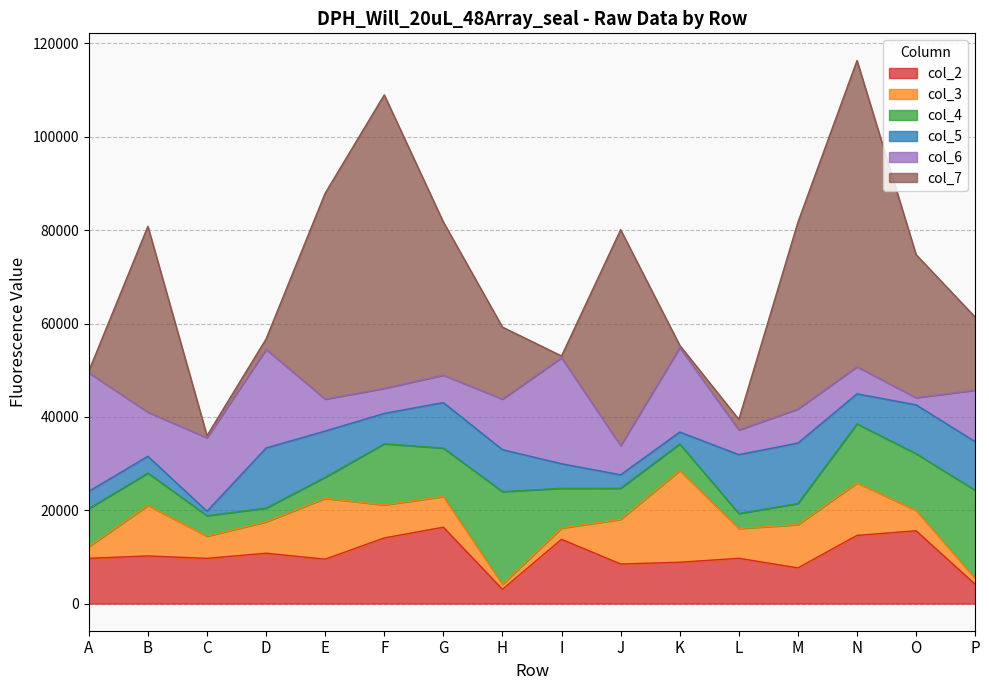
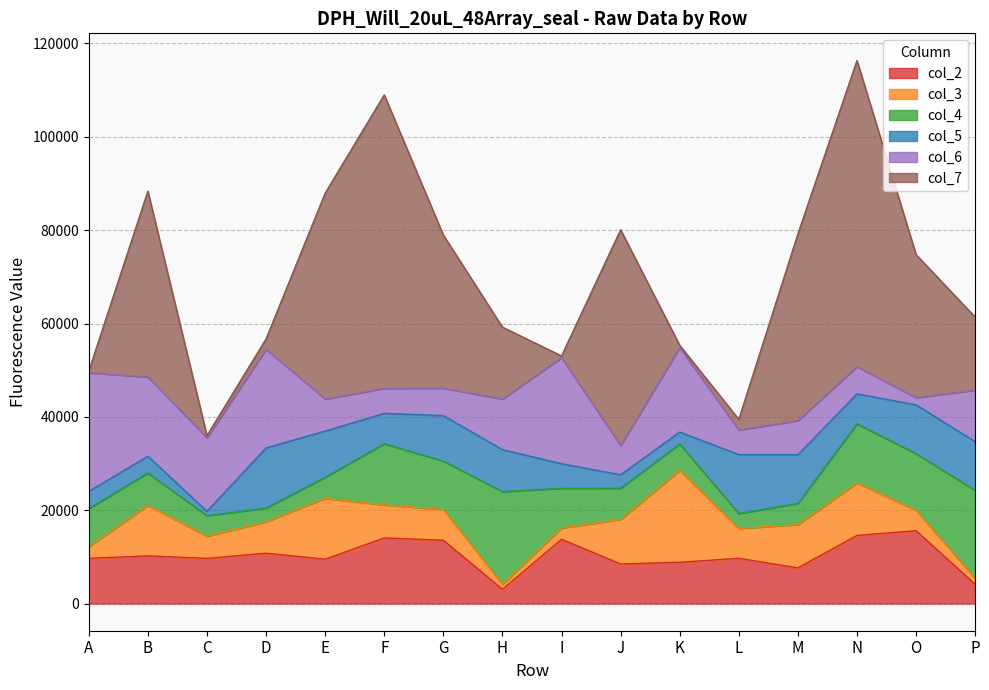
  {
    "col_2": {
      "A": 10000,
      "B": 10000,
      "C": 10000,
      "D": 11000,
      "E": 10000,
      "F": 14000,
-     "G": 16000,
+     "G": 14000,
      "H": 3000,
      "I": 14000,
      "J": 8000,
      "K": 9000,
      "L": 10000,
      "M": 8000,
      "N": 15000,
      "O": 16000,
      "P": 4000
    },
    "col_3": {
      "A": 2000,
      "B": 11000,
      "C": 5000,
      "D": 7000,
      "E": 13000,
      "F": 7000,
      "G": 7000,
      "H": 1000,
      "I": 2000,
      "J": 10000,
      "K": 20000,
      "L": 6000,
      "M": 9000,
      "N": 11000,
      "O": 4000,
      "P": 1000
    },
    "col_4": {
      "A": 8000,
      "B": 7000,
      "C": 4000,
      "D": 3000,
      "E": 5000,
      "F": 13000,
      "G": 10000,
      "H": 20000,
      "I": 9000,
      "J": 7000,
      "K": 6000,
      "L": 3000,
      "M": 5000,
      "N": 13000,
      "O": 12000,
      "P": 19000
    },
    "col_5": {
      "A": 4000,
      "B": 4000,
      "C": 1000,
      "D": 13000,
      "E": 10000,
      "F": 7000,
      "G": 10000,
      "H": 9000,
      "I": 5000,
      "J": 3000,
      "K": 3000,
      "L": 13000,
-     "M": 13000,
+     "M": 10000,
      "N": 6000,
      "O": 10000,
      "P": 10000
    },
    "col_6": {
-     "B": 9000,
+     "B": 17000,
      "D": 21000,
      "E": 7000,
      "F": 5000,
      "G": 6000,
      "H": 11000,
      "J": 6000,
      "L": 5000,
      "M": 7000,
      "N": 6000,
      "O": 2000,
      "P": 11000
    },
    "col_7": {
      "B": 40000,
      "D": 2000,
      "E": 44000,
      "F": 63000,
      "G": 33000,
      "H": 15000,
      "J": 46000,
      "L": 2000,
      "M": 40000,
      "N": 66000,
      "O": 31000,
      "P": 16000
    }
  }
